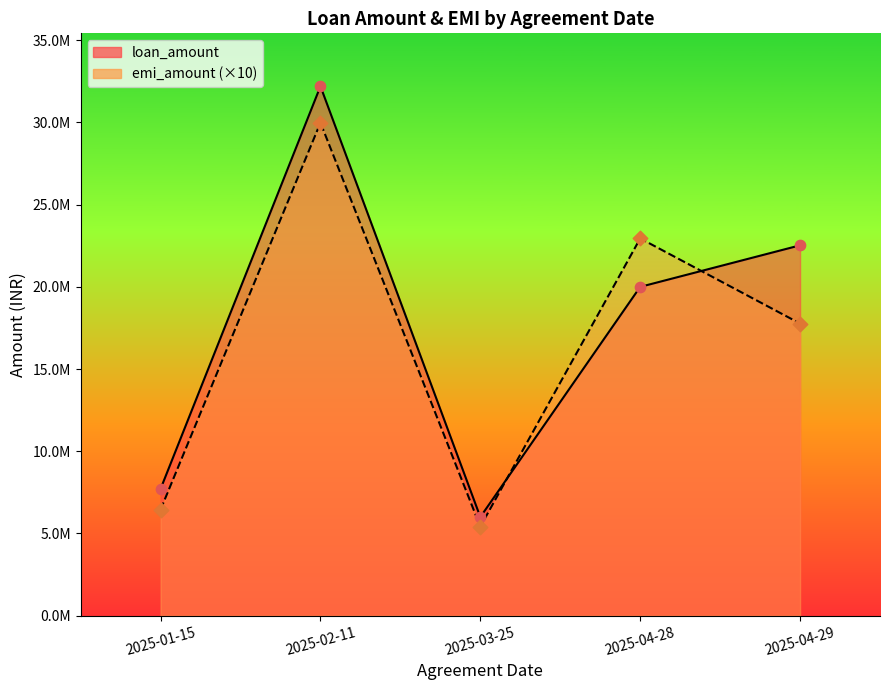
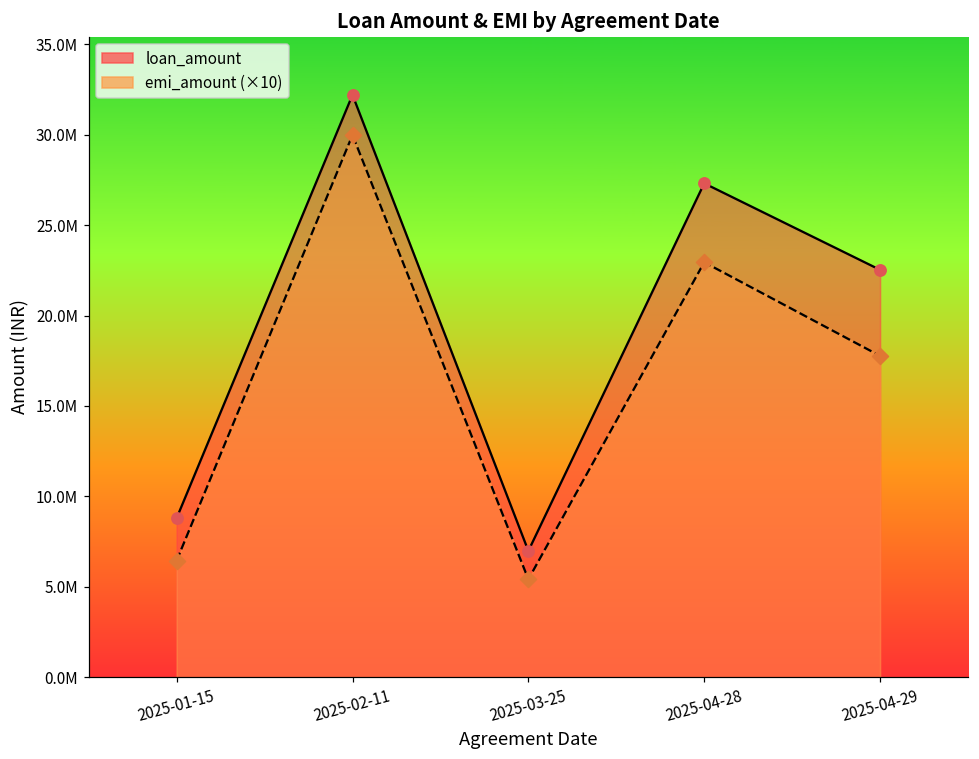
  {
    "loan_amount": {
-     "2025-01-15": 7700000,
+     "2025-01-15": 8800000,
      "2025-02-11": 32200000,
-     "2025-03-25": 6000000,
-     "2025-04-28": 20000000,
+     "2025-03-25": 7000000,
+     "2025-04-28": 27300000,
      "2025-04-29": 22500000
    },
    "emi_amount (×10)": {
      "2025-01-15": 6500000,
      "2025-02-11": 30000000,
      "2025-03-25": 5400000,
      "2025-04-28": 22900000,
      "2025-04-29": 17800000
    }
  }
